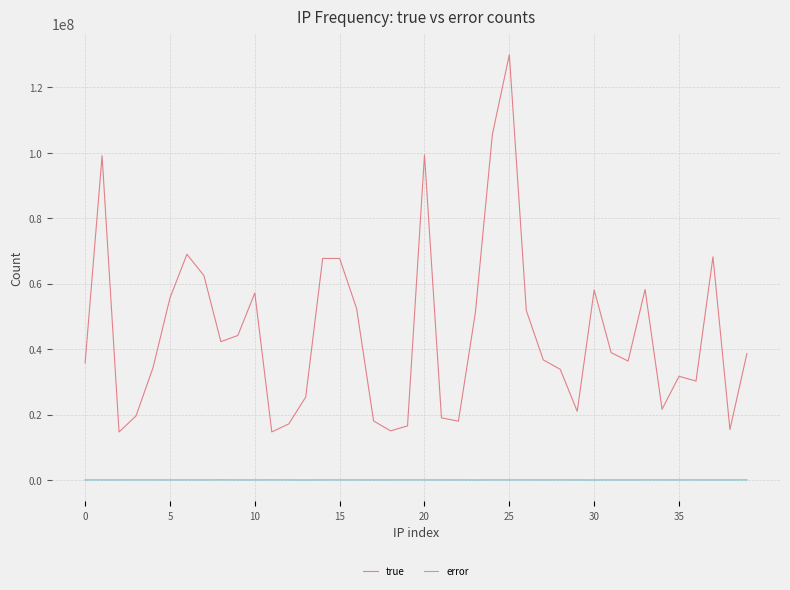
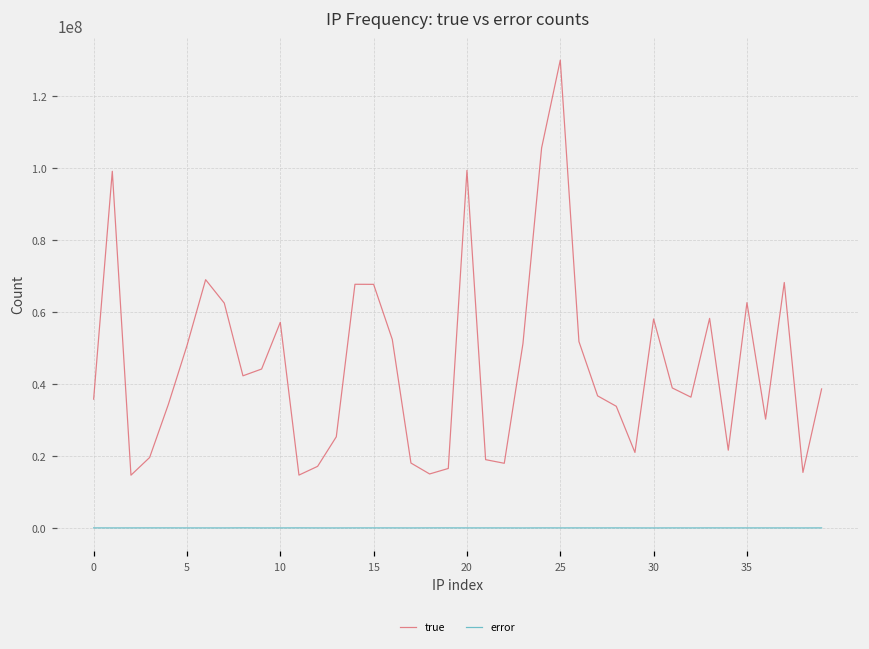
  {
    "true": {
      "0": 36000000,
-     "5": 56000000,
+     "5": 51000000,
      "10": 57000000,
      "15": 68000000,
      "20": 99000000,
      "25": 130000000,
      "30": 58000000,
-     "35": 32000000
+     "35": 63000000
    },
    "error": {
      "0": 0,
      "5": 0,
      "10": 0,
      "15": 0,
      "20": 0,
      "25": 0,
      "30": 0,
      "35": 0
    }
  }
